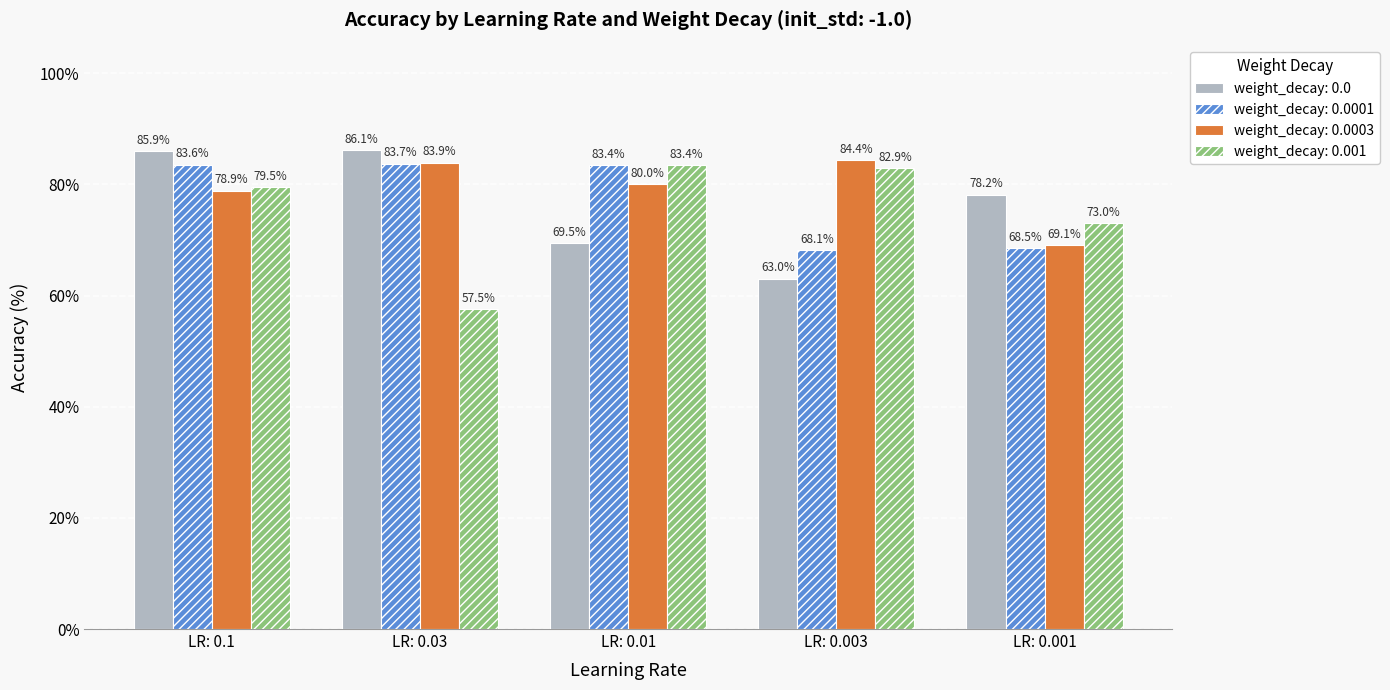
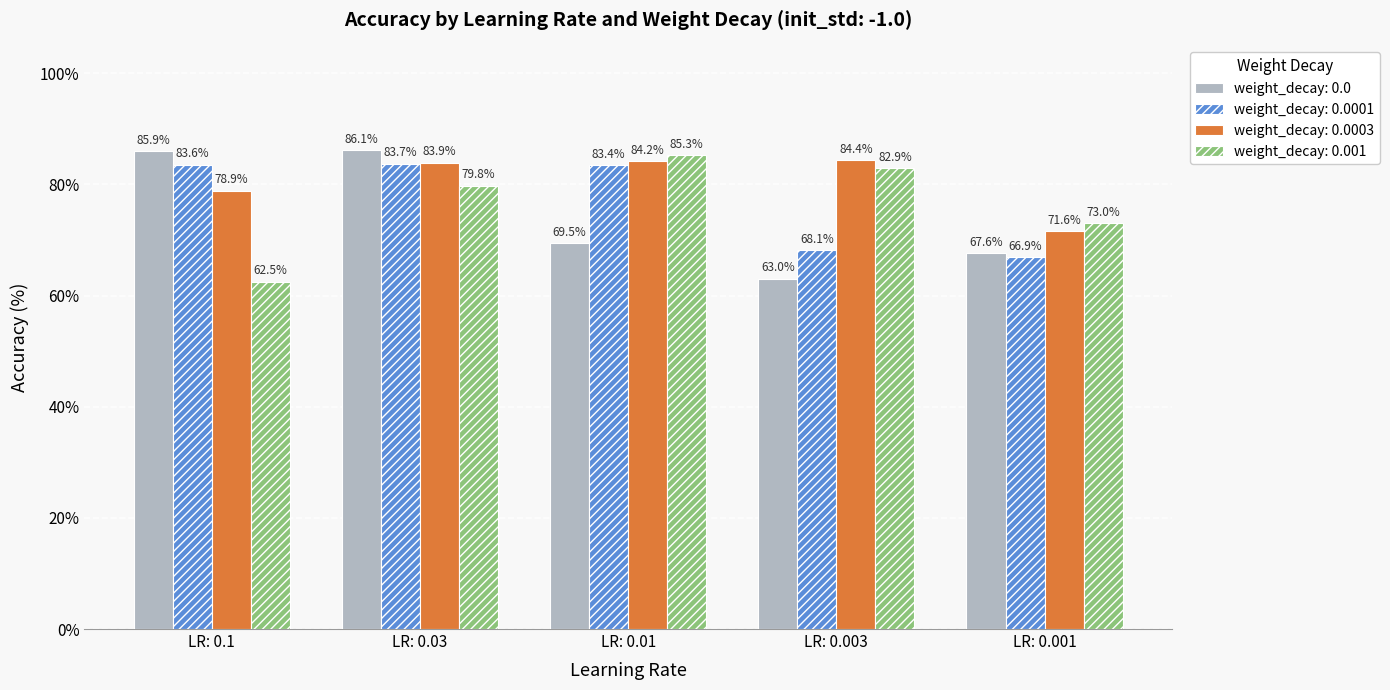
  {
    "weight_decay: 0.0": {
      "LR: 0.1": "85.9%",
      "LR: 0.03": "86.1%",
      "LR: 0.01": "69.5%",
      "LR: 0.003": "63.0%",
-     "LR: 0.001": "78.2%"
+     "LR: 0.001": "67.6%"
    },
    "weight_decay: 0.0001": {
      "LR: 0.1": "83.6%",
      "LR: 0.03": "83.7%",
      "LR: 0.01": "83.4%",
      "LR: 0.003": "68.1%",
-     "LR: 0.001": "68.5%"
+     "LR: 0.001": "66.9%"
    },
    "weight_decay: 0.0003": {
      "LR: 0.1": "78.9%",
      "LR: 0.03": "83.9%",
-     "LR: 0.01": "80.0%",
+     "LR: 0.01": "84.2%",
      "LR: 0.003": "84.4%",
-     "LR: 0.001": "69.1%"
+     "LR: 0.001": "71.6%"
    },
    "weight_decay: 0.001": {
-     "LR: 0.1": "79.5%",
-     "LR: 0.03": "57.5%",
-     "LR: 0.01": "83.4%",
+     "LR: 0.1": "62.5%",
+     "LR: 0.03": "79.8%",
+     "LR: 0.01": "85.3%",
      "LR: 0.003": "82.9%",
      "LR: 0.001": "73.0%"
    }
  }
